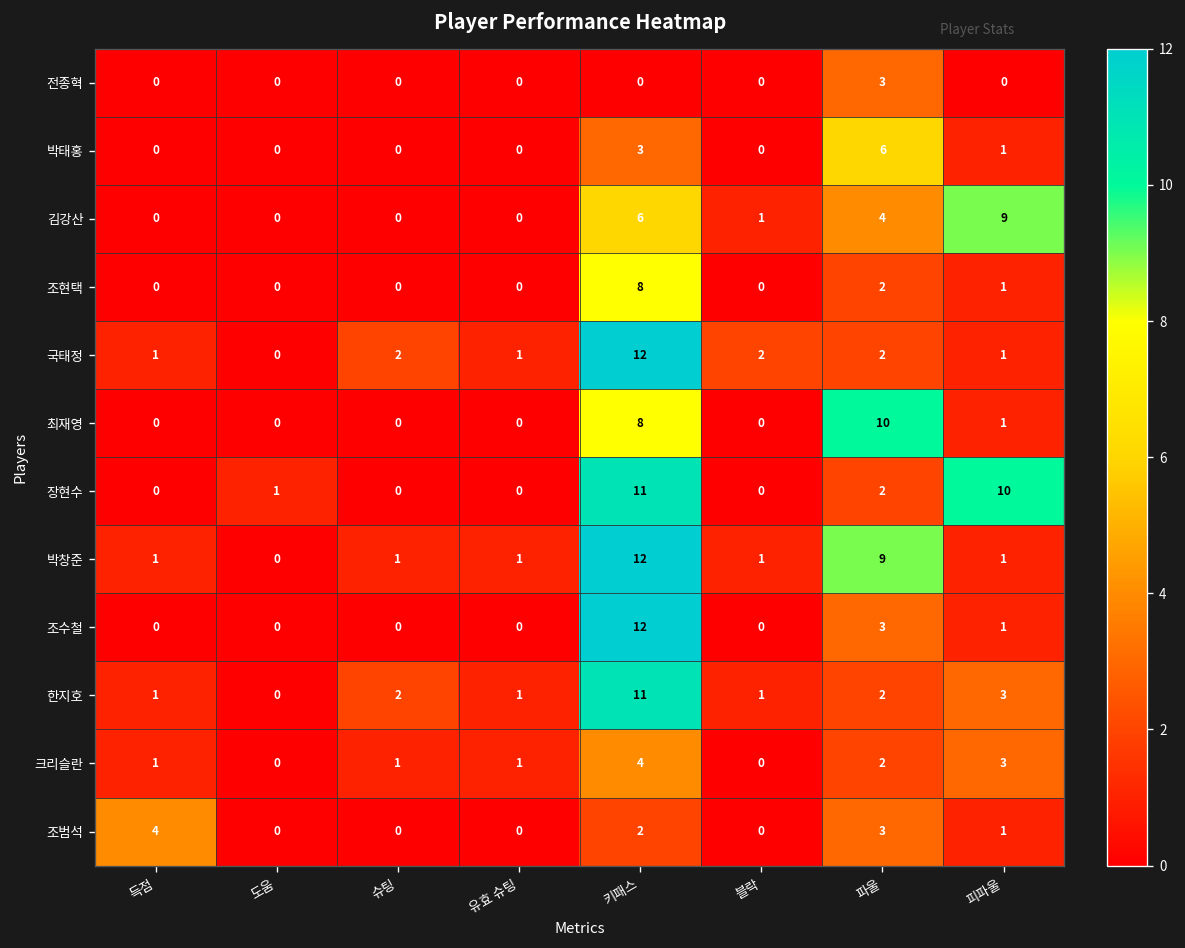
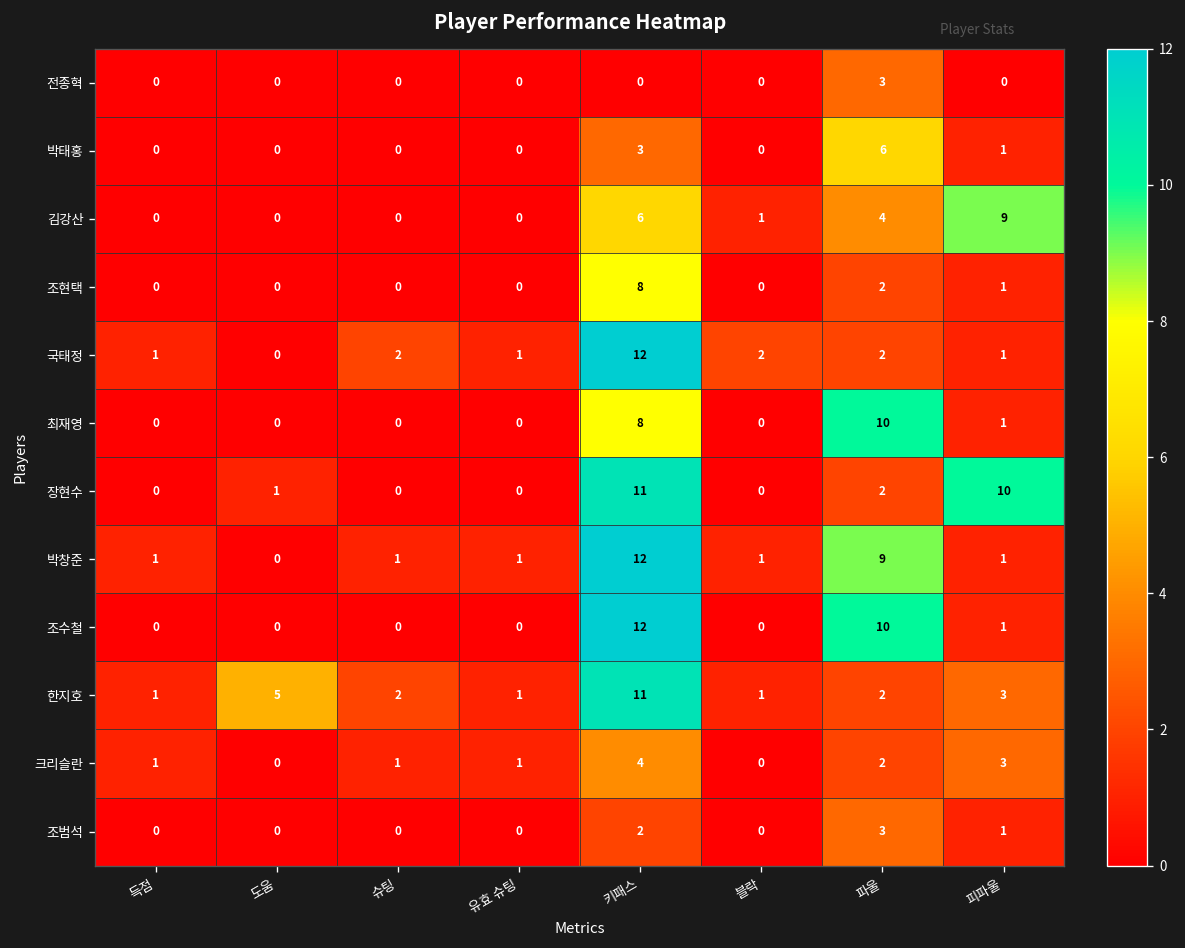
  {
    "전종혁": {
      "득점": 0,
      "도움": 0,
      "슈팅": 0,
      "유효 슈팅": 0,
      "키패스": 0,
      "블락": 0,
      "파울": 3,
      "피파울": 0
    },
    "박태홍": {
      "득점": 0,
      "도움": 0,
      "슈팅": 0,
      "유효 슈팅": 0,
      "키패스": 3,
      "블락": 0,
      "파울": 6,
      "피파울": 1
    },
    "김강산": {
      "득점": 0,
      "도움": 0,
      "슈팅": 0,
      "유효 슈팅": 0,
      "키패스": 6,
      "블락": 1,
      "파울": 4,
      "피파울": 9
    },
    "조현택": {
      "득점": 0,
      "도움": 0,
      "슈팅": 0,
      "유효 슈팅": 0,
      "키패스": 8,
      "블락": 0,
      "파울": 2,
      "피파울": 1
    },
    "국태정": {
      "득점": 1,
      "도움": 0,
      "슈팅": 2,
      "유효 슈팅": 1,
      "키패스": 12,
      "블락": 2,
      "파울": 2,
      "피파울": 1
    },
    "최재영": {
      "득점": 0,
      "도움": 0,
      "슈팅": 0,
      "유효 슈팅": 0,
      "키패스": 8,
      "블락": 0,
      "파울": 10,
      "피파울": 1
    },
    "장현수": {
      "득점": 0,
      "도움": 1,
      "슈팅": 0,
      "유효 슈팅": 0,
      "키패스": 11,
      "블락": 0,
      "파울": 2,
      "피파울": 10
    },
    "박창준": {
      "득점": 1,
      "도움": 0,
      "슈팅": 1,
      "유효 슈팅": 1,
      "키패스": 12,
      "블락": 1,
      "파울": 9,
      "피파울": 1
    },
    "조수철": {
      "득점": 0,
      "도움": 0,
      "슈팅": 0,
      "유효 슈팅": 0,
      "키패스": 12,
      "블락": 0,
-     "파울": 3,
+     "파울": 10,
      "피파울": 1
    },
    "한지호": {
      "득점": 1,
-     "도움": 0,
+     "도움": 5,
      "슈팅": 2,
      "유효 슈팅": 1,
      "키패스": 11,
      "블락": 1,
      "파울": 2,
      "피파울": 3
    },
    "크리슬란": {
      "득점": 1,
      "도움": 0,
      "슈팅": 1,
      "유효 슈팅": 1,
      "키패스": 4,
      "블락": 0,
      "파울": 2,
      "피파울": 3
    },
    "조범석": {
-     "득점": 4,
+     "득점": 0,
      "도움": 0,
      "슈팅": 0,
      "유효 슈팅": 0,
      "키패스": 2,
      "블락": 0,
      "파울": 3,
      "피파울": 1
    }
  }
